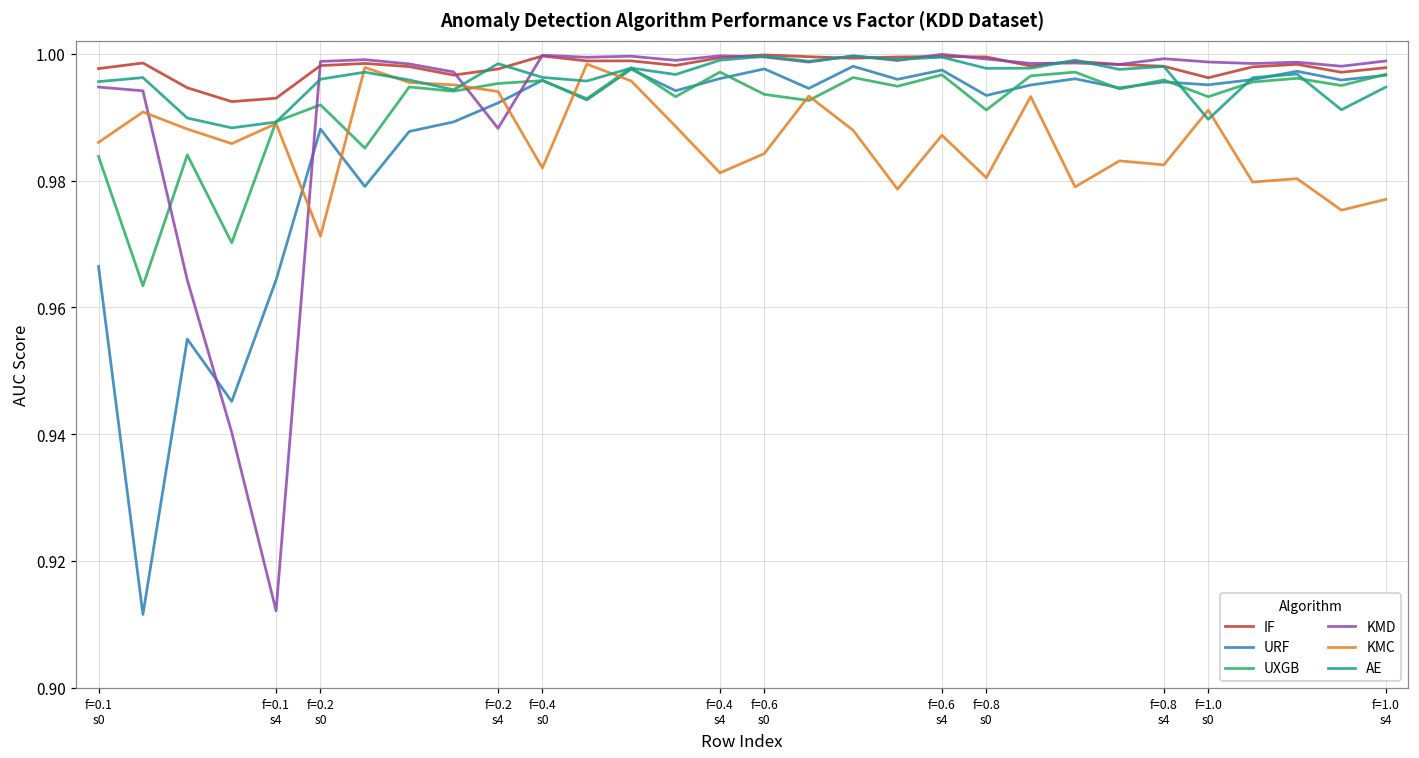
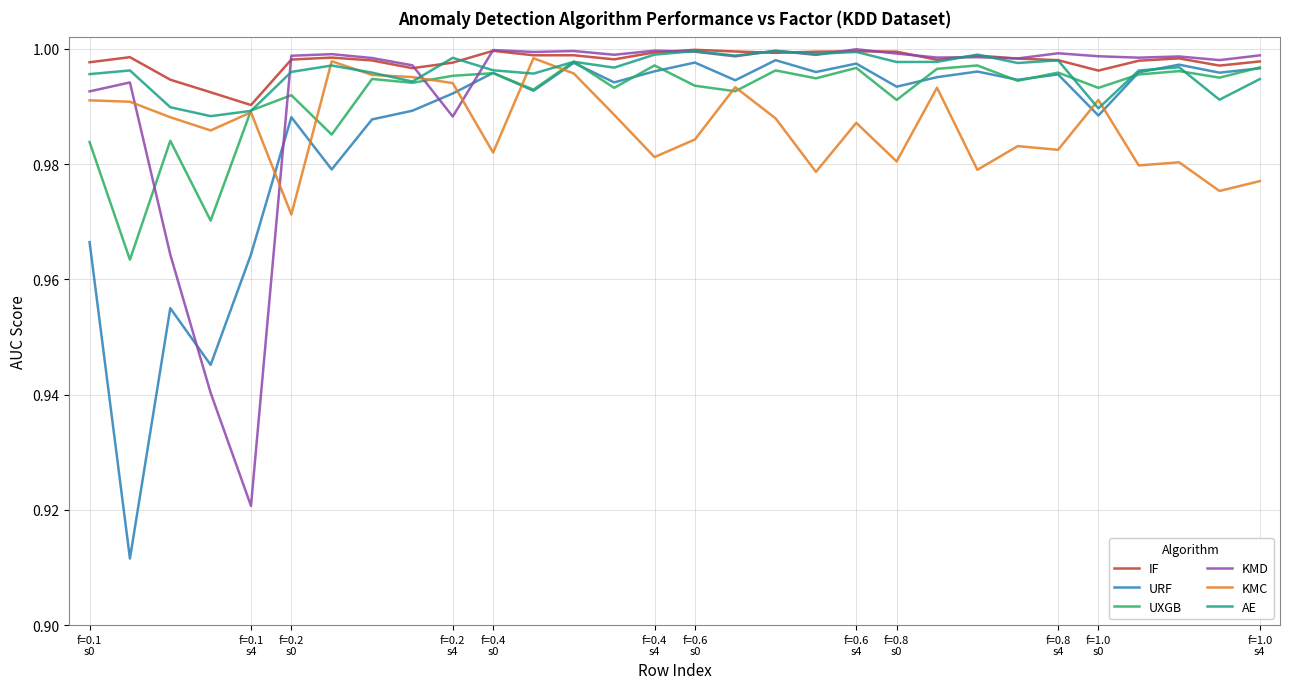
  {
    "IF": {
      "f=0.1 s0": 0.998,
-     "f=0.1 s4": 0.993,
+     "f=0.1 s4": 0.990,
      "f=0.2 s0": 0.998,
      "f=0.2 s4": 0.998,
      "f=1.0 s0": 0.996,
      "f=1.0 s4": 0.998
    },
    "URF": {
      "f=0.1 s0": 0.966,
      "f=0.1 s4": 0.964,
      "f=0.2 s0": 0.988,
      "f=0.2 s4": 0.992,
      "f=0.4 s4": 0.996,
      "f=0.6 s0": 0.998,
      "f=0.6 s4": 0.997,
      "f=0.8 s0": 0.993,
-     "f=1.0 s0": 0.995
+     "f=1.0 s0": 0.988
    },
    "KMD": {
-     "f=0.1 s0": 0.995,
-     "f=0.1 s4": 0.912,
+     "f=0.1 s0": 0.993,
+     "f=0.1 s4": 0.921,
      "f=0.2 s0": 0.999,
      "f=0.2 s4": 0.988,
      "f=0.8 s4": 0.999,
      "f=1.0 s0": 0.999,
      "f=1.0 s4": 0.999
    },
    "KMC": {
-     "f=0.1 s0": 0.986,
+     "f=0.1 s0": 0.991,
      "f=0.2 s0": 0.971,
      "f=0.2 s4": 0.994,
      "f=0.4 s0": 0.982,
      "f=0.4 s4": 0.981,
      "f=0.6 s0": 0.984,
      "f=0.6 s4": 0.987,
      "f=0.8 s0": 0.980,
      "f=0.8 s4": 0.982,
      "f=1.0 s0": 0.991,
      "f=1.0 s4": 0.977
    }
  }
